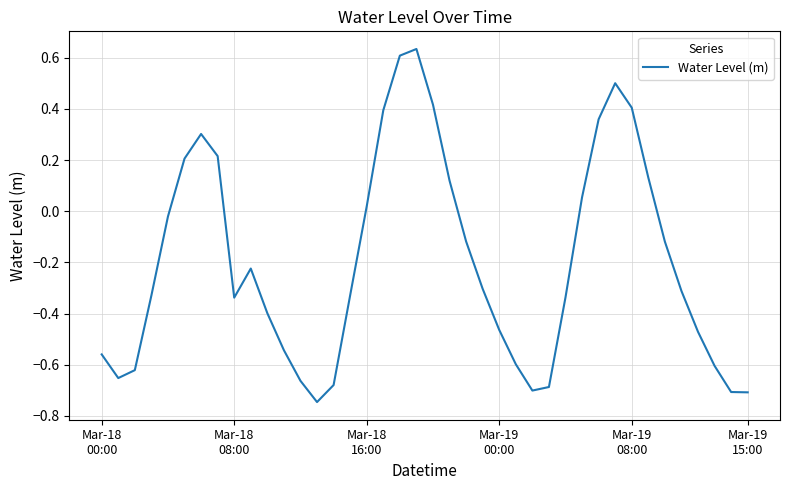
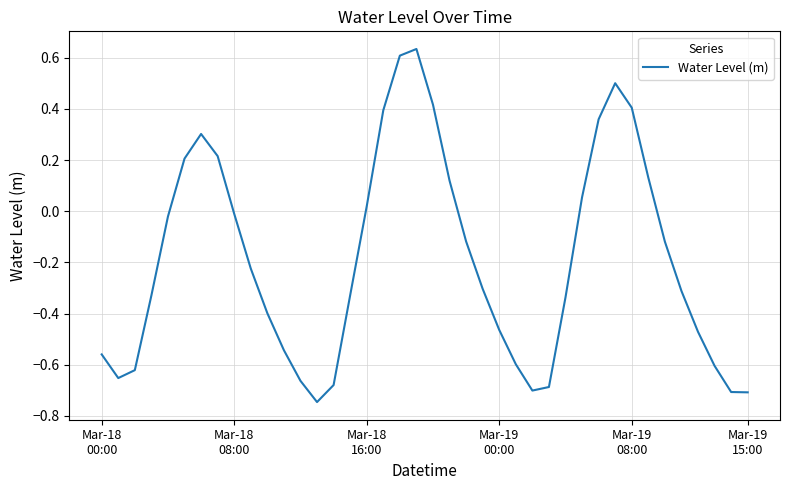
  {
    "Mar-18 00:00": -0.56,
-   "Mar-18 08:00": -0.34,
+   "Mar-18 08:00": -0.01,
    "Mar-18 16:00": 0.02,
    "Mar-19 00:00": -0.46,
    "Mar-19 08:00": 0.40,
    "Mar-19 15:00": -0.71
  }
